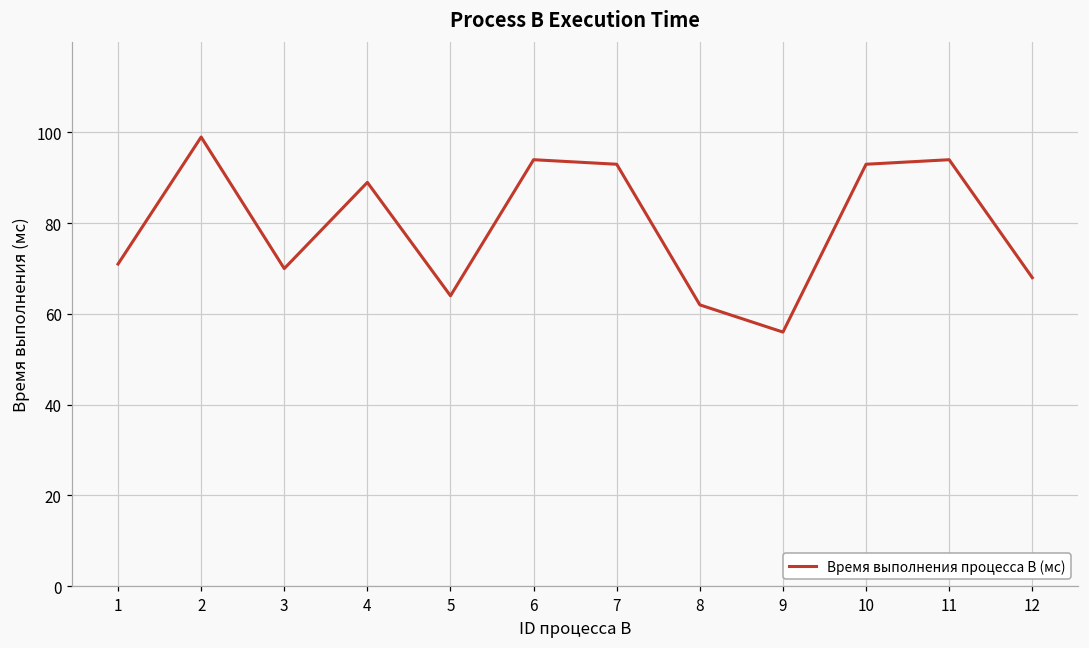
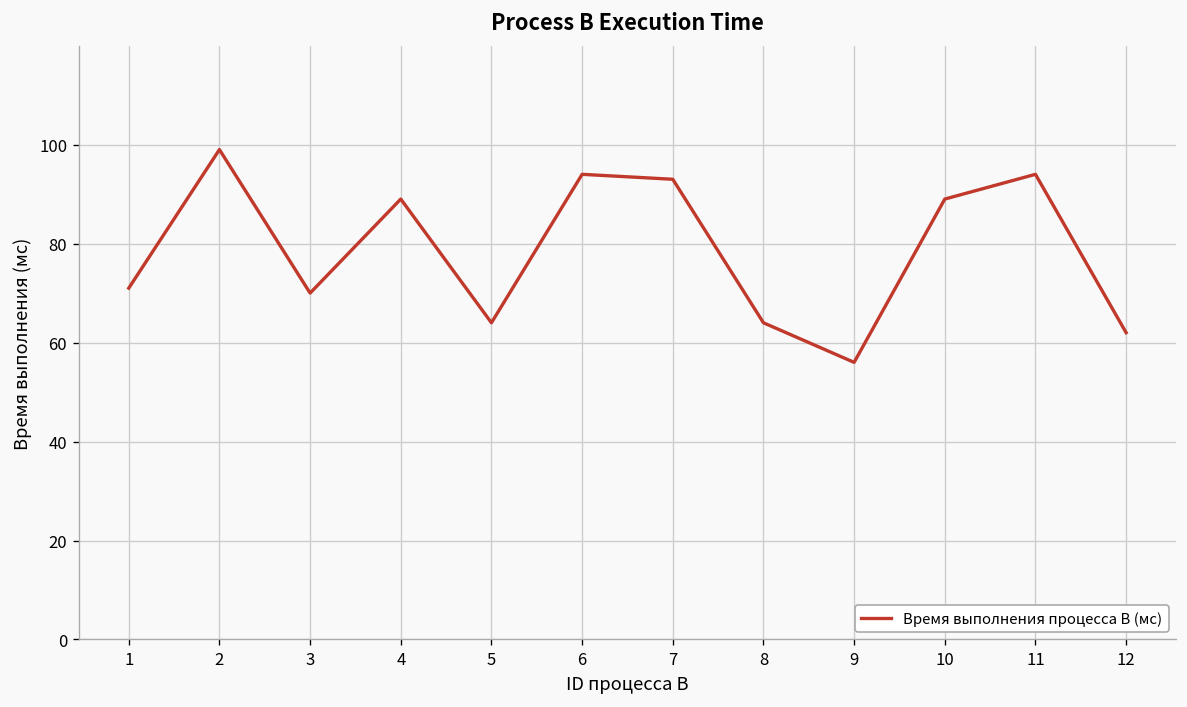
  {
    "1": 71,
    "2": 99,
    "3": 70,
    "4": 89,
    "5": 64,
    "6": 94,
    "7": 93,
-   "8": 62,
+   "8": 64,
    "9": 56,
-   "10": 93,
+   "10": 89,
    "11": 94,
-   "12": 68
+   "12": 62
  }
